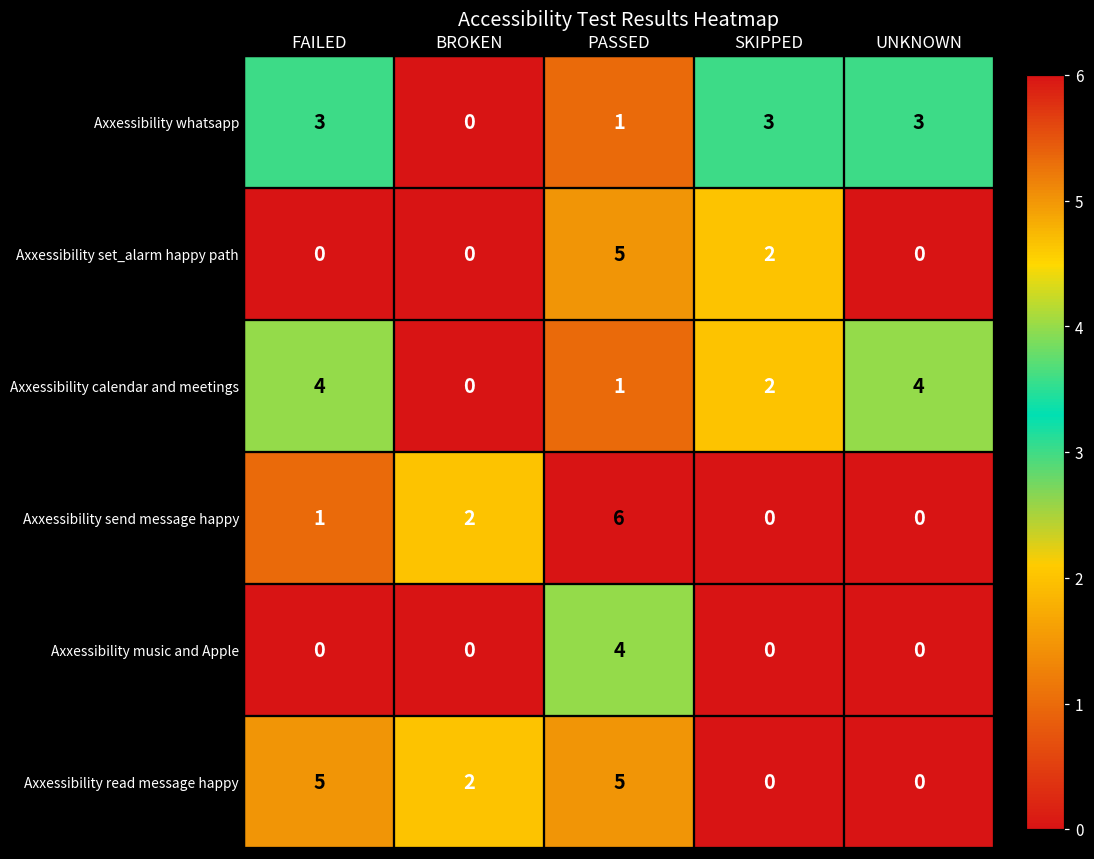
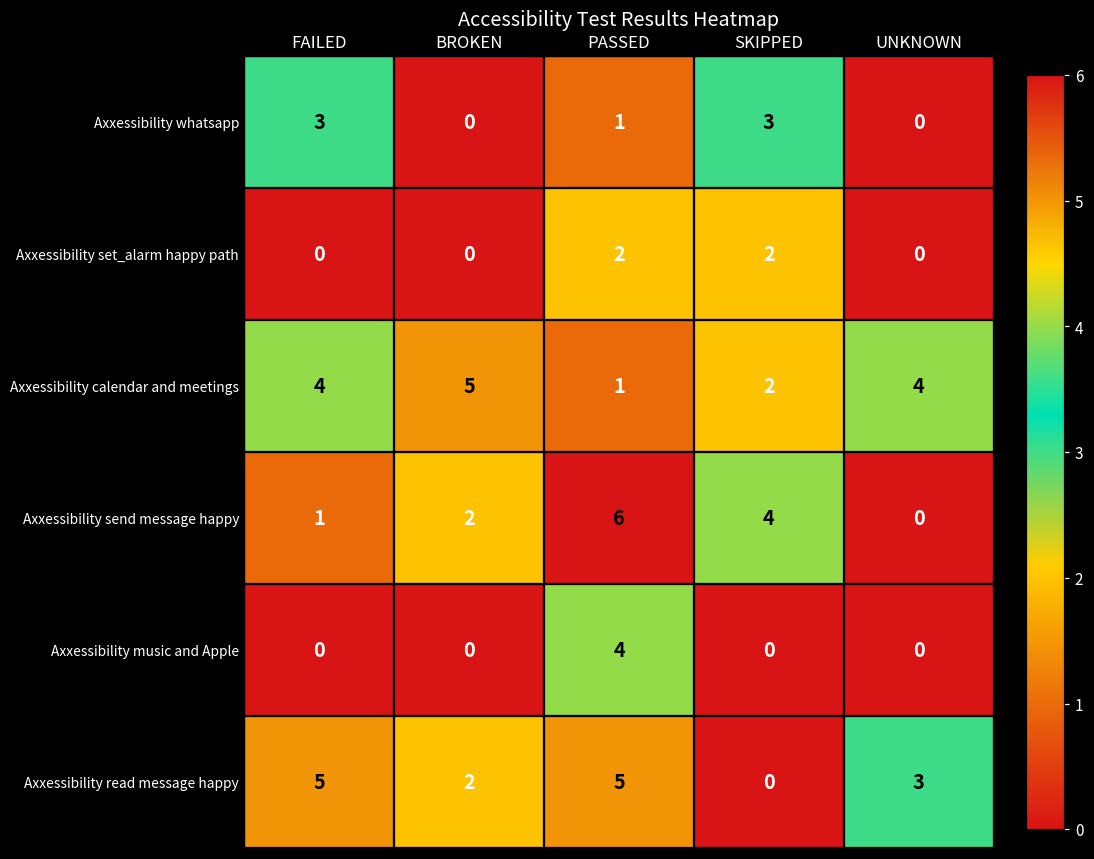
  {
    "Axxessibility whatsapp": {
      "FAILED": 3,
      "BROKEN": 0,
      "PASSED": 1,
      "SKIPPED": 3,
-     "UNKNOWN": 3
+     "UNKNOWN": 0
    },
    "Axxessibility set_alarm happy path": {
      "FAILED": 0,
      "BROKEN": 0,
-     "PASSED": 5,
+     "PASSED": 2,
      "SKIPPED": 2,
      "UNKNOWN": 0
    },
    "Axxessibility calendar and meetings": {
      "FAILED": 4,
-     "BROKEN": 0,
+     "BROKEN": 5,
      "PASSED": 1,
      "SKIPPED": 2,
      "UNKNOWN": 4
    },
    "Axxessibility send message happy": {
      "FAILED": 1,
      "BROKEN": 2,
      "PASSED": 6,
-     "SKIPPED": 0,
+     "SKIPPED": 4,
      "UNKNOWN": 0
    },
    "Axxessibility music and Apple": {
      "FAILED": 0,
      "BROKEN": 0,
      "PASSED": 4,
      "SKIPPED": 0,
      "UNKNOWN": 0
    },
    "Axxessibility read message happy": {
      "FAILED": 5,
      "BROKEN": 2,
      "PASSED": 5,
      "SKIPPED": 0,
-     "UNKNOWN": 0
+     "UNKNOWN": 3
    }
  }
